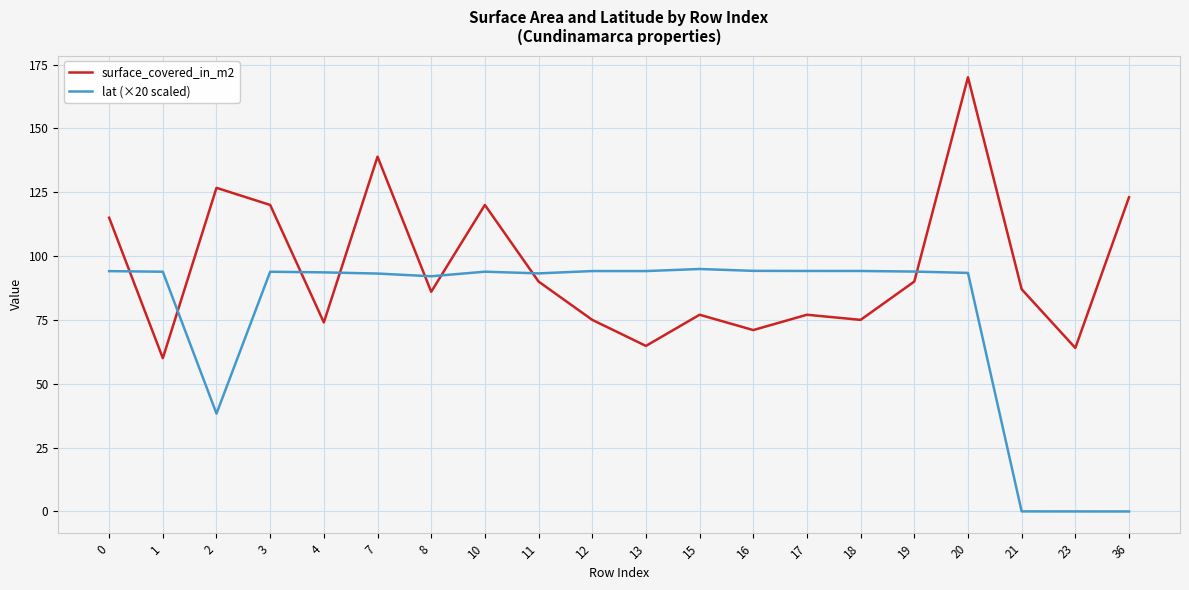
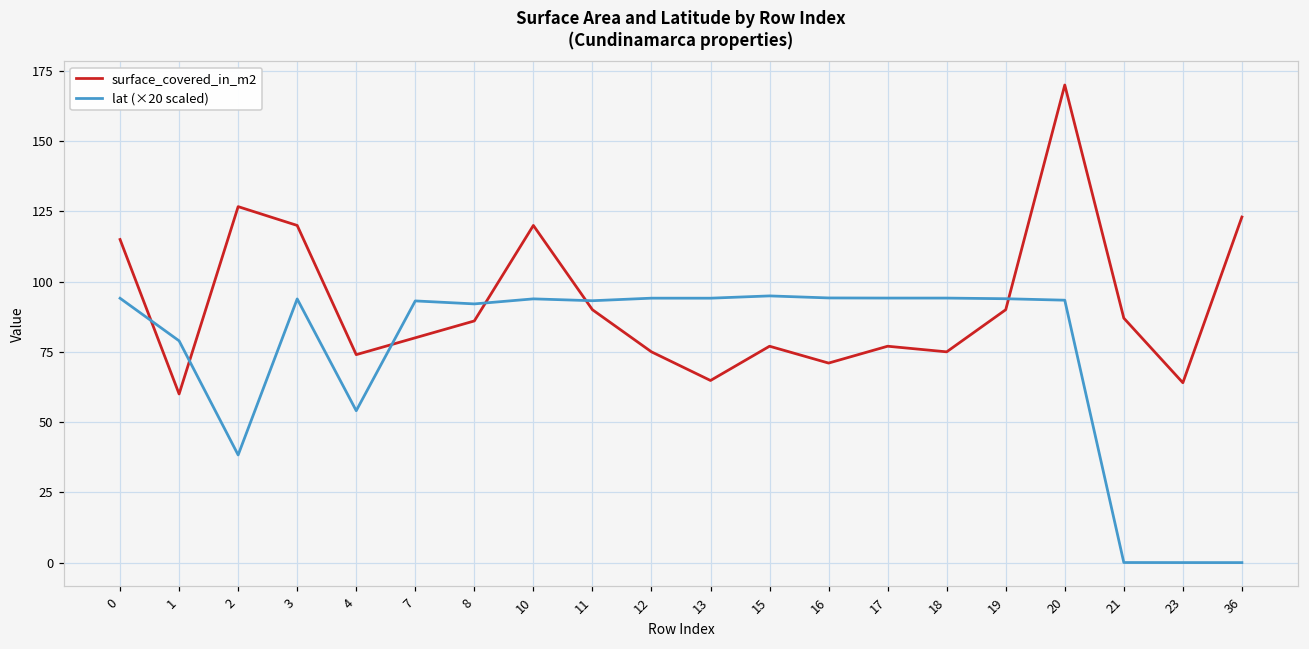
  {
    "surface_covered_in_m2": {
      "0": 115,
      "1": 60,
      "2": 127,
      "3": 120,
      "4": 74,
-     "7": 139,
+     "7": 80,
      "8": 86,
      "10": 120,
      "11": 90,
      "12": 75,
      "13": 65,
      "15": 77,
      "16": 71,
      "17": 77,
      "18": 75,
      "19": 90,
      "20": 170,
      "21": 87,
      "23": 64,
      "36": 123
    },
    "lat (×20 scaled)": {
      "0": 94,
-     "1": 94,
+     "1": 79,
      "2": 38,
      "3": 94,
-     "4": 94,
+     "4": 54,
      "7": 93,
      "8": 92,
      "10": 94,
      "11": 93,
      "12": 94,
      "13": 94,
      "15": 95,
      "16": 94,
      "17": 94,
      "18": 94,
      "19": 94,
      "20": 93,
      "21": 0,
      "23": 0,
      "36": 0
    }
  }
